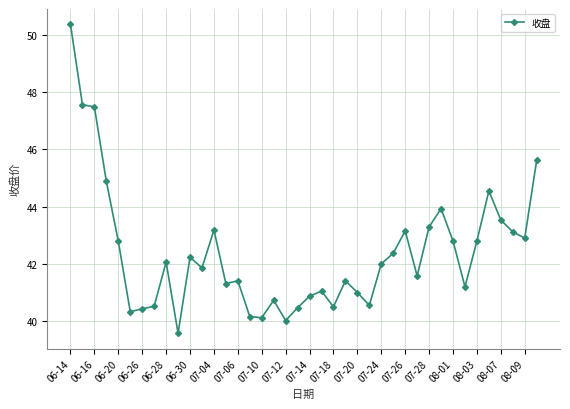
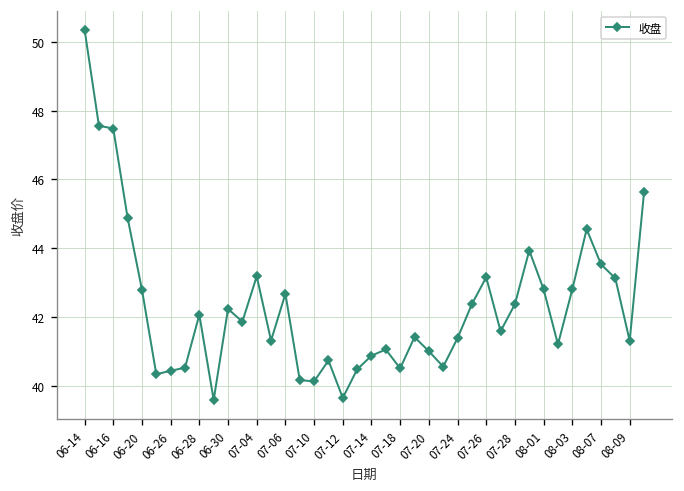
  {
    "06-14": 50.4,
    "06-16": 47.5,
    "06-20": 42.8,
    "06-26": 40.4,
    "06-28": 42.1,
    "06-30": 42.2,
    "07-04": 43.2,
-   "07-06": 41.4,
+   "07-06": 42.7,
    "07-10": 40.1,
-   "07-12": 40.0,
+   "07-12": 39.6,
    "07-14": 40.9,
    "07-18": 40.5,
    "07-20": 41.0,
-   "07-24": 42.0,
+   "07-24": 41.4,
    "07-26": 43.2,
-   "07-28": 43.3,
+   "07-28": 42.4,
    "08-01": 42.8,
    "08-03": 42.8,
    "08-07": 43.5,
-   "08-09": 42.9
+   "08-09": 41.3
  }
